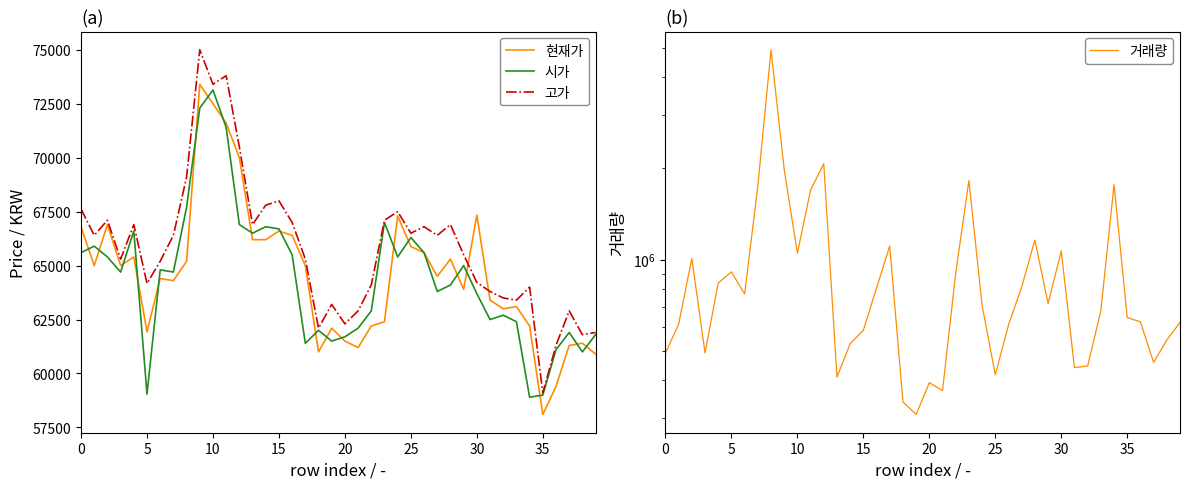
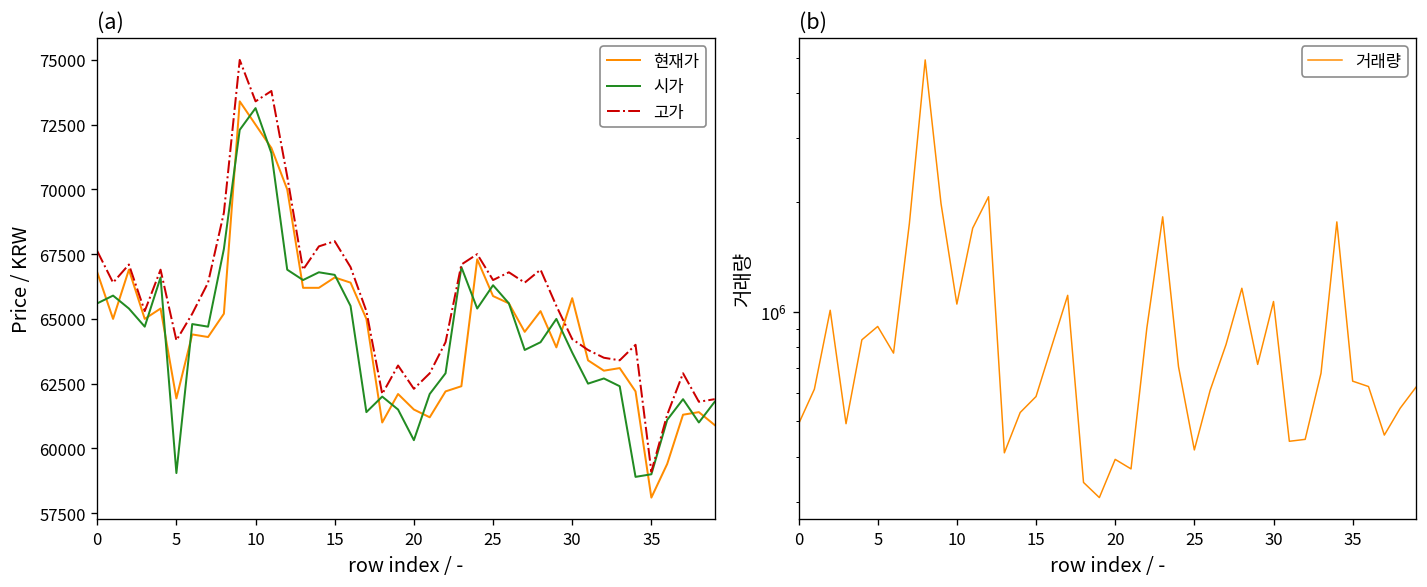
  {
    "(a)": {
      "현재가": {
        "0": 66800,
        "5": 61900,
        "10": 72500,
        "20": 61500,
        "25": 65900,
-       "30": 67300,
+       "30": 65800,
        "35": 58100
      },
      "시가": {
        "0": 65600,
        "5": 59000,
        "10": 73100,
-       "20": 61700,
+       "20": 60300,
        "25": 66300,
        "30": 63700
      },
      "고가": {
        "0": 67600,
        "5": 64200,
        "10": 73400,
        "15": 68000,
        "20": 62300,
        "25": 66500,
        "30": 64200
      }
    }
  }
